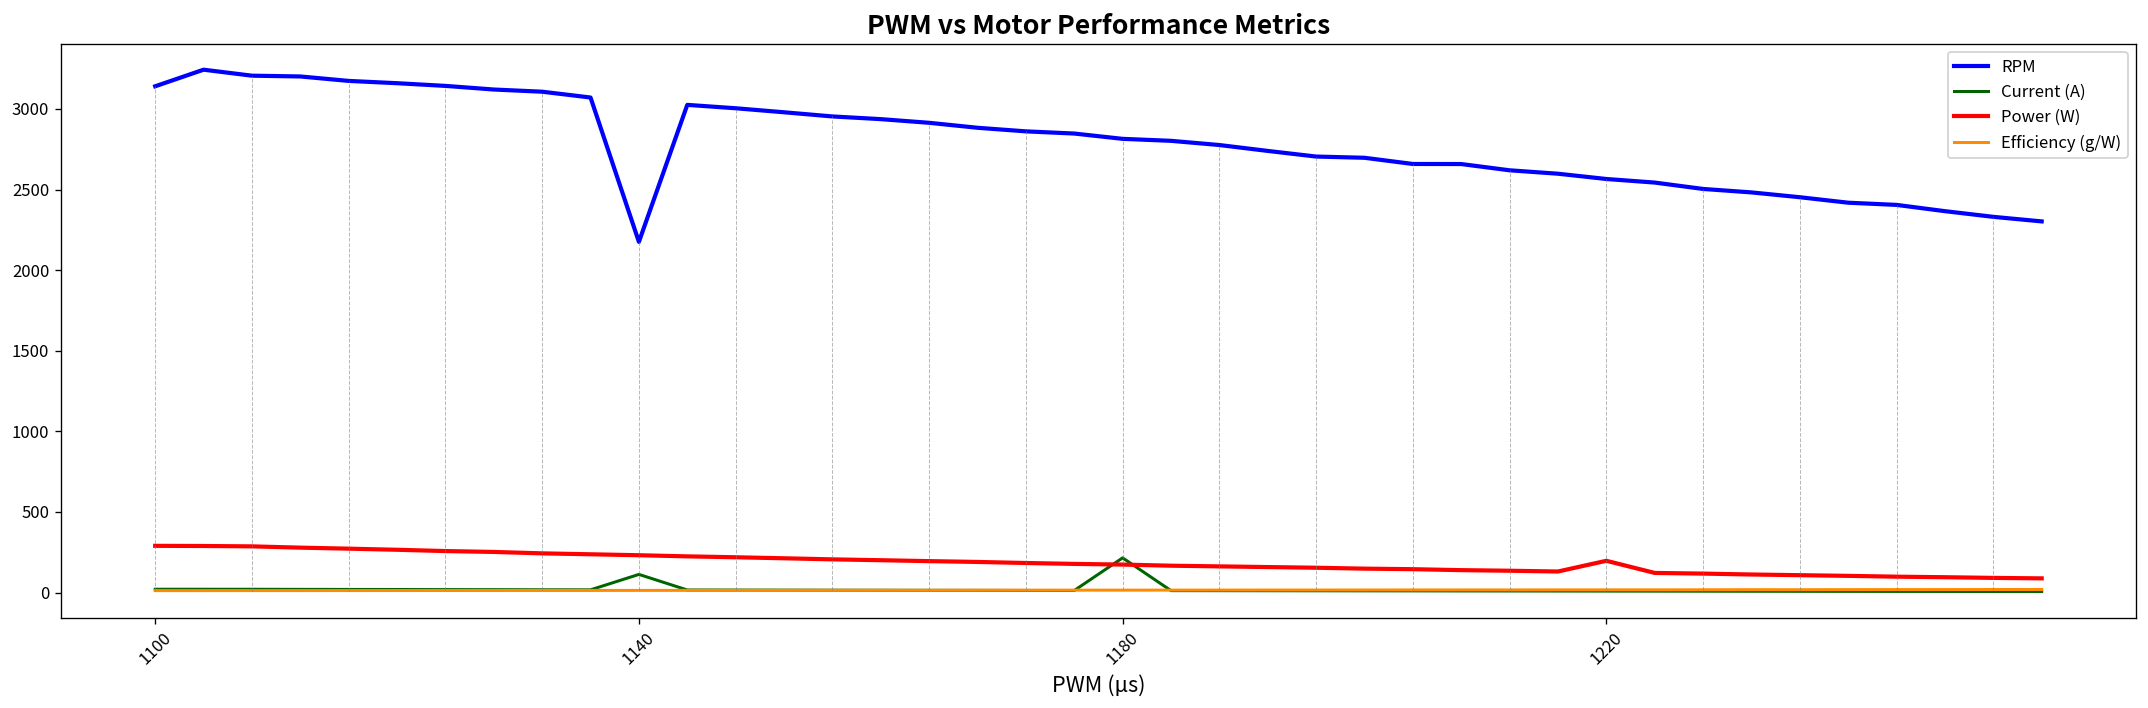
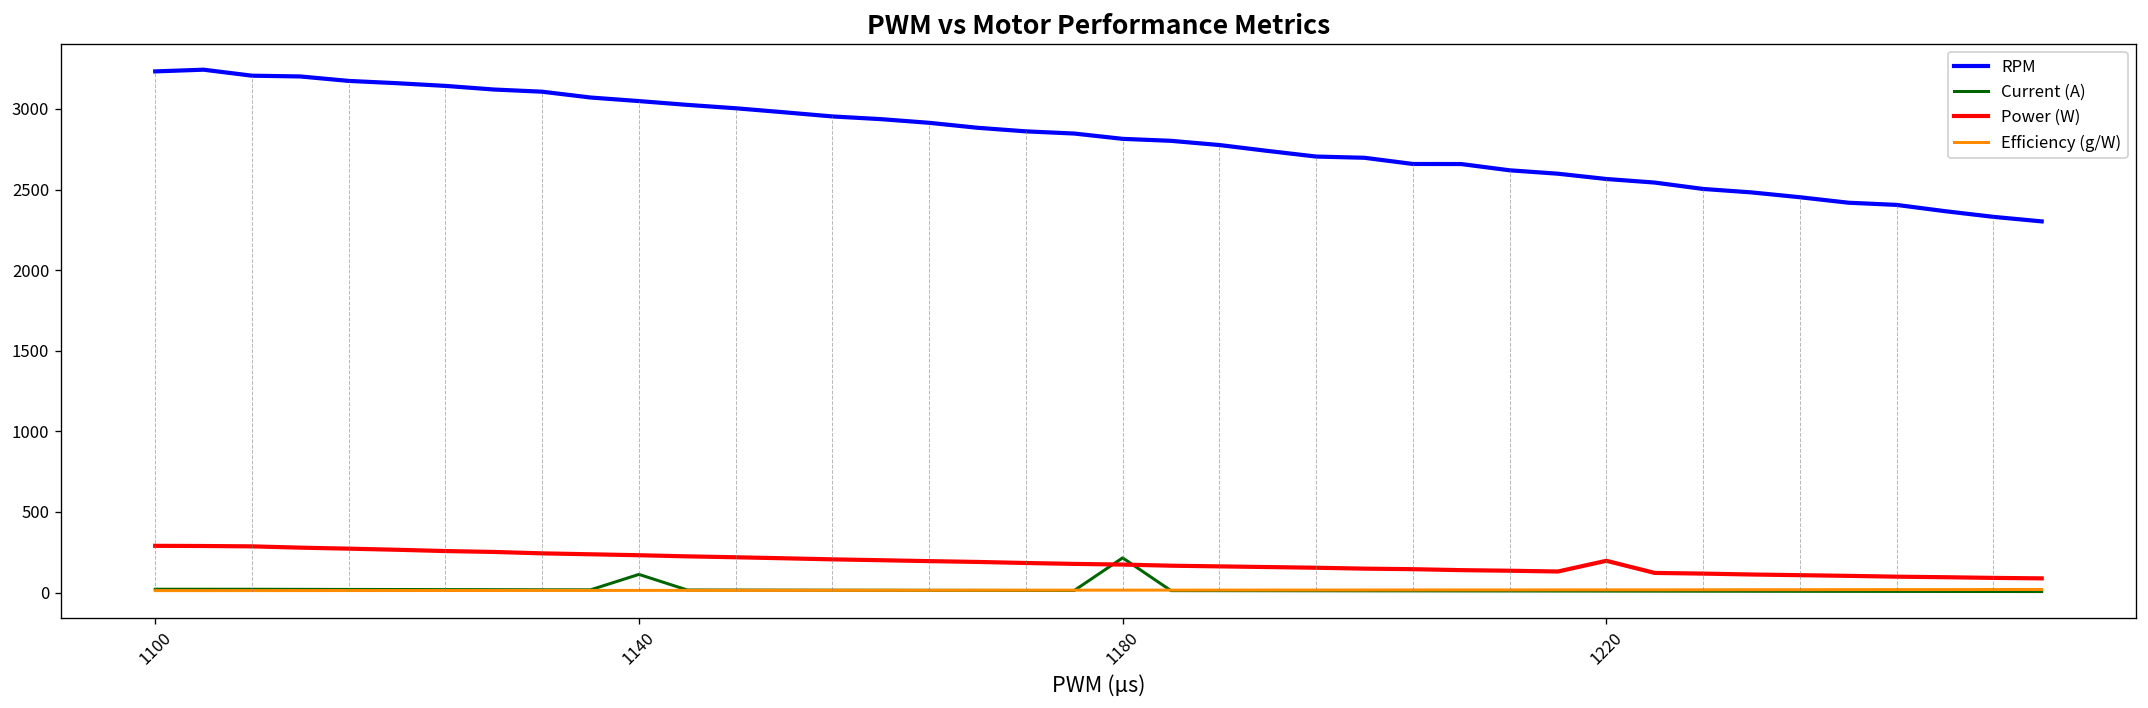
  {
    "RPM": {
-     "1100": 3140,
-     "1140": 2180
+     "1100": 3230,
+     "1140": 3050
    },
    "Current (A)": {
      "1140": 110,
      "1180": 220
    },
    "Power (W)": {
      "1100": 290,
      "1140": 230,
      "1180": 170,
      "1220": 200
    }
  }
